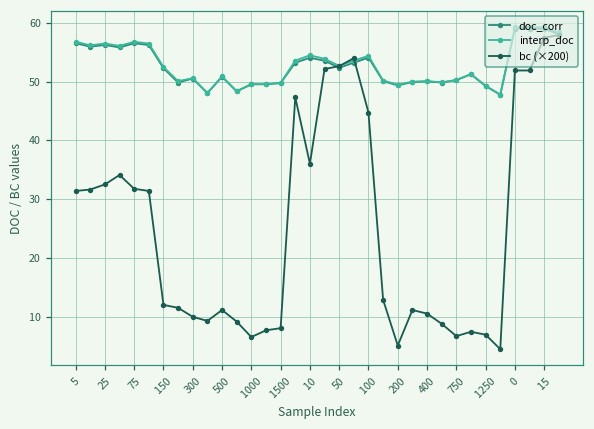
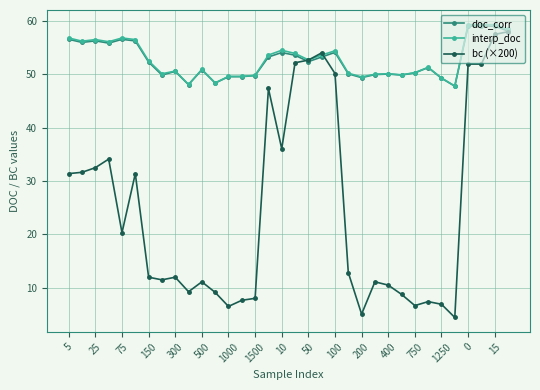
  {
    "bc (×200)": {
-     "75": 32,
+     "75": 20,
      "150": 12,
-     "300": 10,
+     "300": 12,
      "500": 11,
      "1000": 7,
      "1500": 8,
      "10": 36,
-     "100": 45,
+     "100": 50,
      "200": 5,
      "400": 11,
      "750": 7,
      "1250": 7,
      "0": 52
    }
  }
